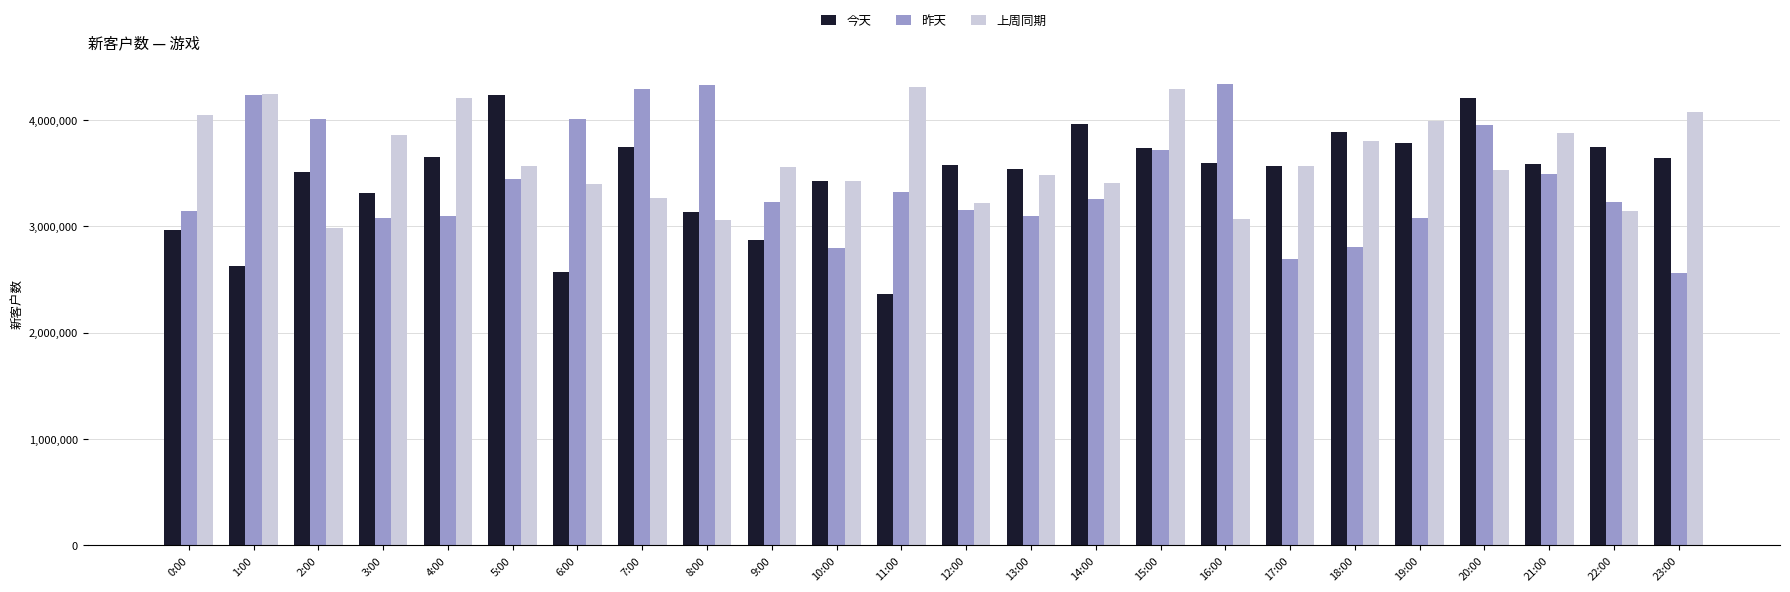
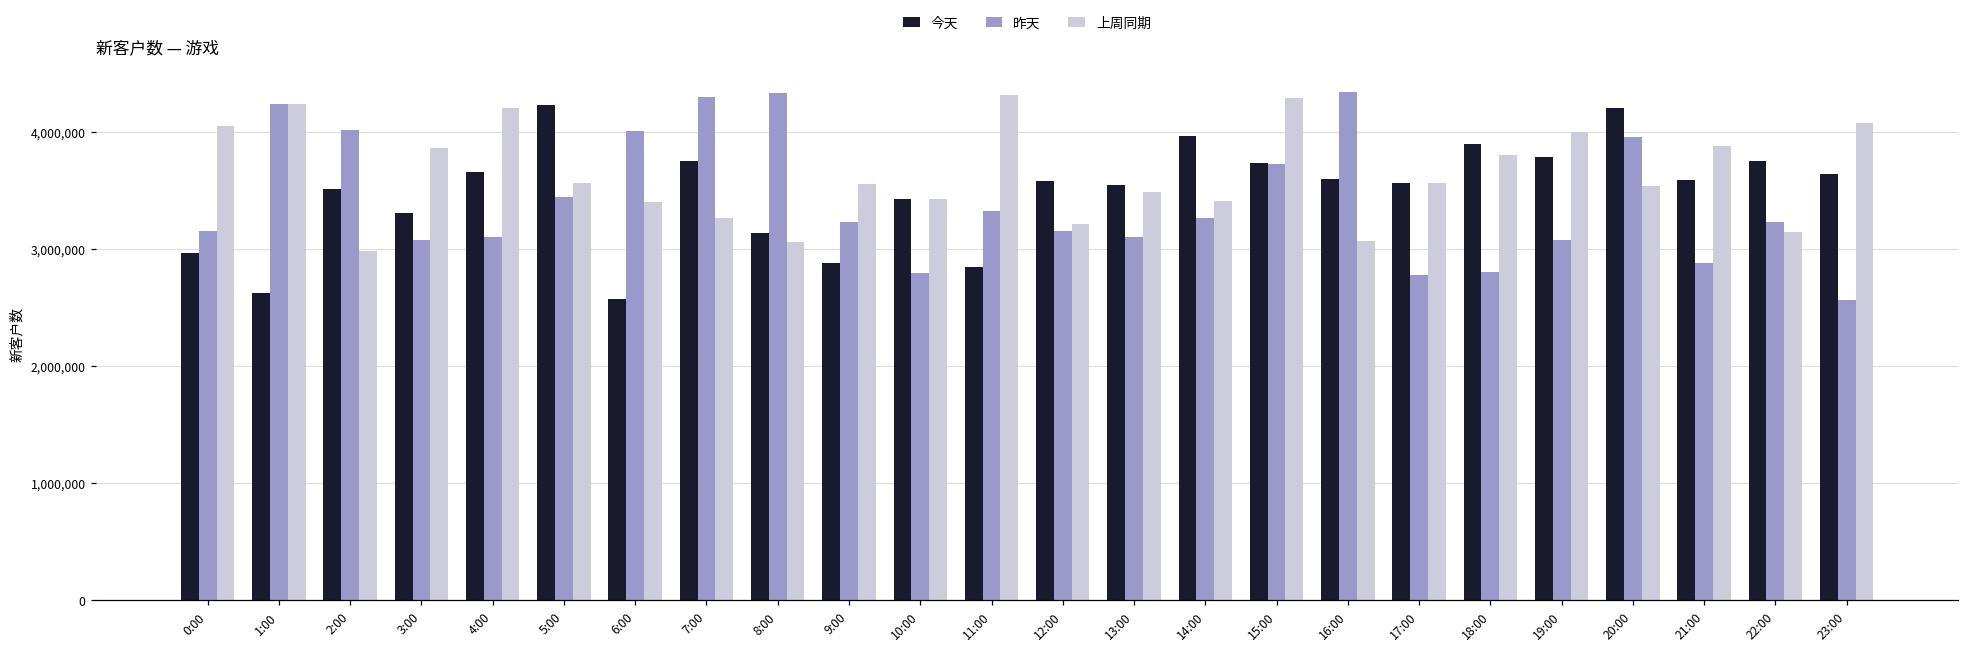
  {
    "今天": {
      "0:00": "2,960,000",
      "1:00": "2,630,000",
      "2:00": "3,510,000",
      "3:00": "3,310,000",
      "4:00": "3,650,000",
      "5:00": "4,230,000",
      "6:00": "2,570,000",
      "7:00": "3,750,000",
      "8:00": "3,130,000",
      "9:00": "2,870,000",
      "10:00": "3,430,000",
-     "11:00": "2,370,000",
+     "11:00": "2,840,000",
      "12:00": "3,580,000",
      "13:00": "3,540,000",
      "14:00": "3,960,000",
      "15:00": "3,730,000",
      "16:00": "3,600,000",
      "17:00": "3,560,000",
      "18:00": "3,890,000",
      "19:00": "3,780,000",
      "20:00": "4,200,000",
      "21:00": "3,590,000",
      "22:00": "3,750,000",
      "23:00": "3,640,000"
    },
    "昨天": {
      "0:00": "3,150,000",
      "1:00": "4,240,000",
      "2:00": "4,010,000",
      "3:00": "3,080,000",
      "4:00": "3,100,000",
      "5:00": "3,440,000",
      "6:00": "4,010,000",
      "7:00": "4,290,000",
      "8:00": "4,330,000",
      "9:00": "3,230,000",
      "10:00": "2,800,000",
      "11:00": "3,320,000",
      "12:00": "3,150,000",
      "13:00": "3,100,000",
      "14:00": "3,260,000",
      "15:00": "3,720,000",
      "16:00": "4,330,000",
-     "17:00": "2,690,000",
+     "17:00": "2,780,000",
      "18:00": "2,800,000",
      "19:00": "3,070,000",
      "20:00": "3,950,000",
-     "21:00": "3,490,000",
+     "21:00": "2,880,000",
      "22:00": "3,230,000",
      "23:00": "2,560,000"
    },
    "上周同期": {
      "0:00": "4,050,000",
      "1:00": "4,240,000",
      "2:00": "2,980,000",
      "3:00": "3,860,000",
      "4:00": "4,210,000",
      "5:00": "3,560,000",
      "6:00": "3,400,000",
      "7:00": "3,260,000",
      "8:00": "3,060,000",
      "9:00": "3,560,000",
      "10:00": "3,430,000",
      "11:00": "4,310,000",
      "12:00": "3,210,000",
      "13:00": "3,480,000",
      "14:00": "3,410,000",
      "15:00": "4,290,000",
      "16:00": "3,070,000",
      "17:00": "3,560,000",
      "18:00": "3,800,000",
      "19:00": "3,990,000",
      "20:00": "3,530,000",
      "21:00": "3,880,000",
      "22:00": "3,140,000",
      "23:00": "4,070,000"
    }
  }
